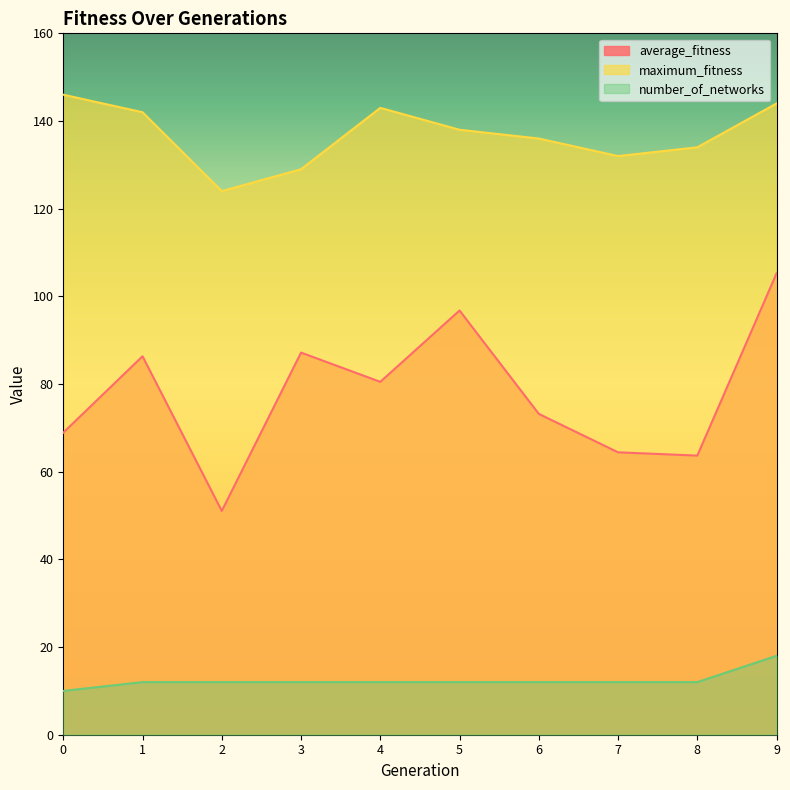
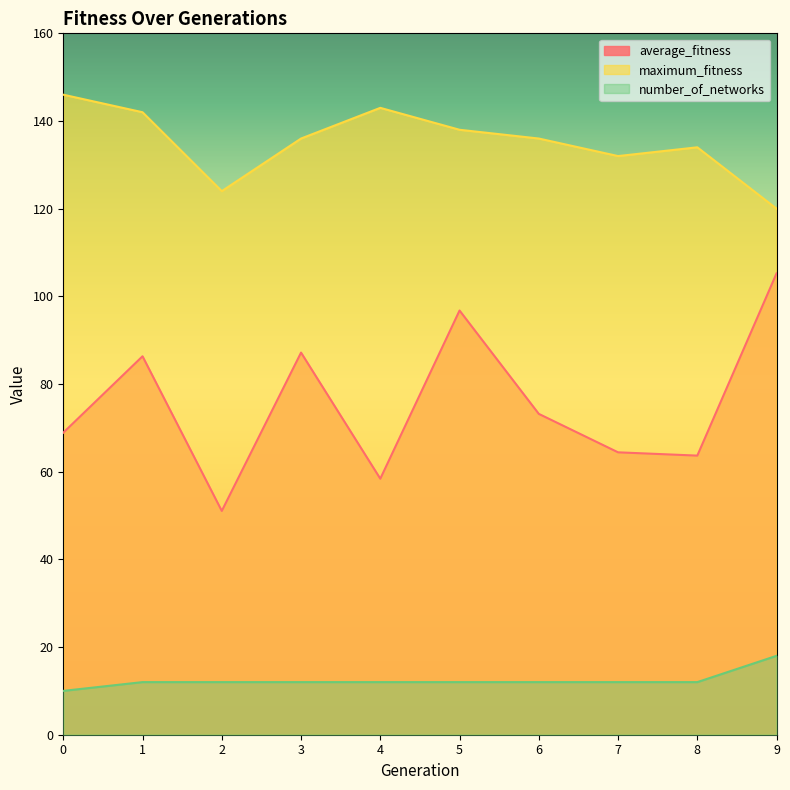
  {
    "average_fitness": {
      "0": 69,
      "1": 86,
      "2": 51,
      "3": 87,
-     "4": 81,
+     "4": 58,
      "5": 97,
      "6": 73,
      "7": 64,
      "8": 64,
      "9": 105
    },
    "maximum_fitness": {
      "0": 146,
      "1": 142,
      "2": 124,
-     "3": 129,
+     "3": 136,
      "4": 143,
      "5": 138,
      "6": 136,
      "7": 132,
      "8": 134,
-     "9": 144
+     "9": 120
    },
    "number_of_networks": {
      "0": 10,
      "1": 12,
      "2": 12,
      "3": 12,
      "4": 12,
      "5": 12,
      "6": 12,
      "7": 12,
      "8": 12,
      "9": 18
    }
  }
